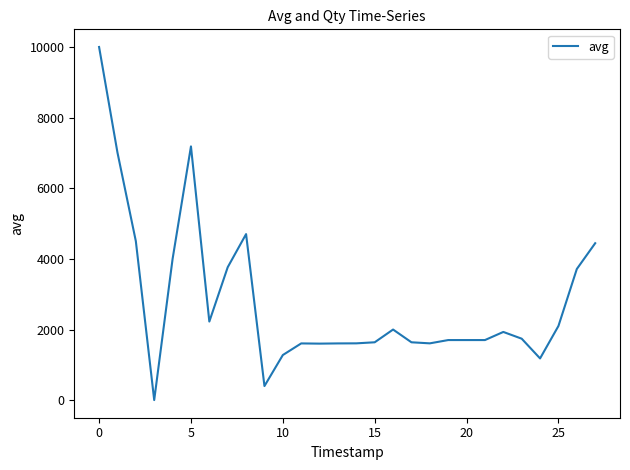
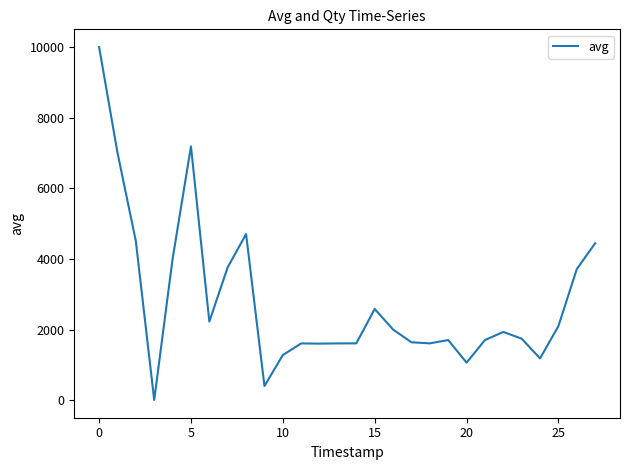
  {
    "0": 10000,
    "5": 7200,
    "10": 1300,
-   "15": 1600,
-   "20": 1700,
+   "15": 2600,
+   "20": 1100,
    "25": 2100
  }
